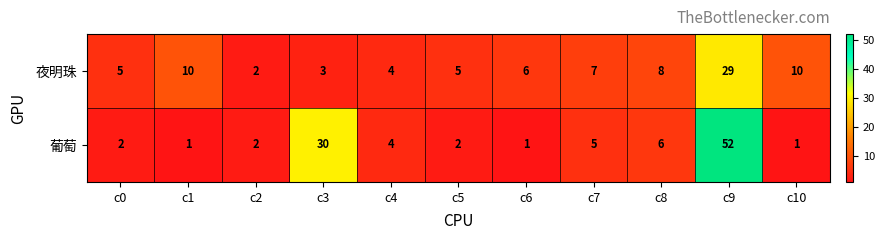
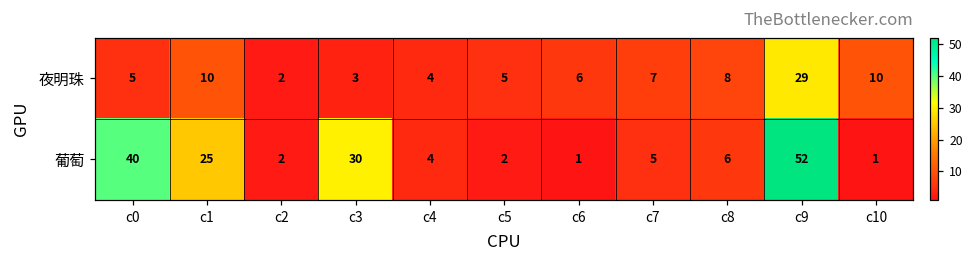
  {
    "夜明珠": {
      "c0": 5,
      "c1": 10,
      "c2": 2,
      "c3": 3,
      "c4": 4,
      "c5": 5,
      "c6": 6,
      "c7": 7,
      "c8": 8,
      "c9": 29,
      "c10": 10
    },
    "葡萄": {
-     "c0": 2,
-     "c1": 1,
+     "c0": 40,
+     "c1": 25,
      "c2": 2,
      "c3": 30,
      "c4": 4,
      "c5": 2,
      "c6": 1,
      "c7": 5,
      "c8": 6,
      "c9": 52,
      "c10": 1
    }
  }
